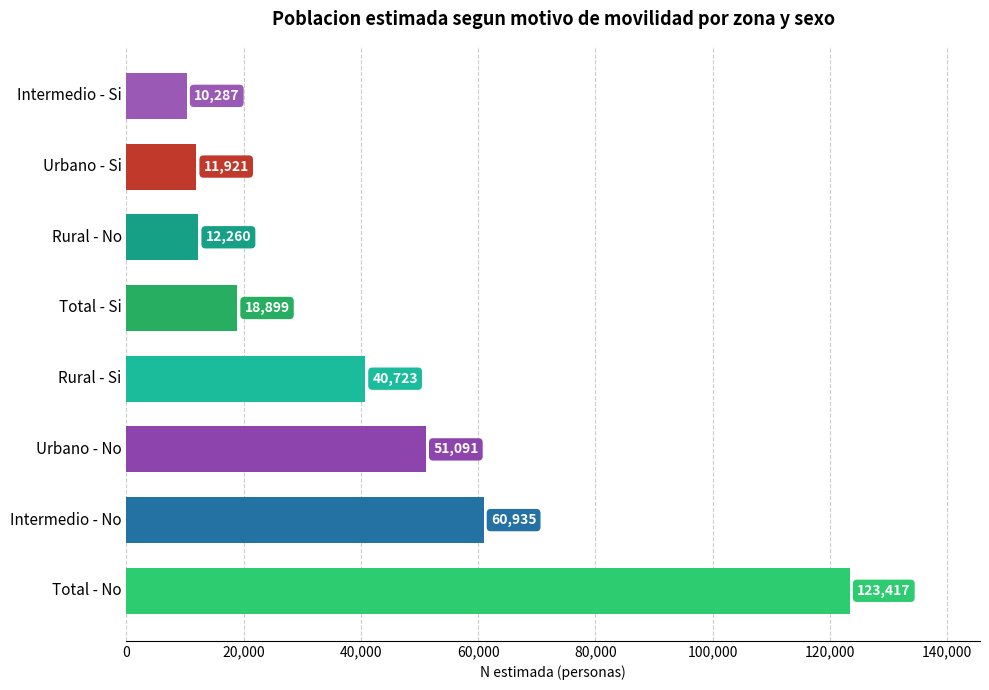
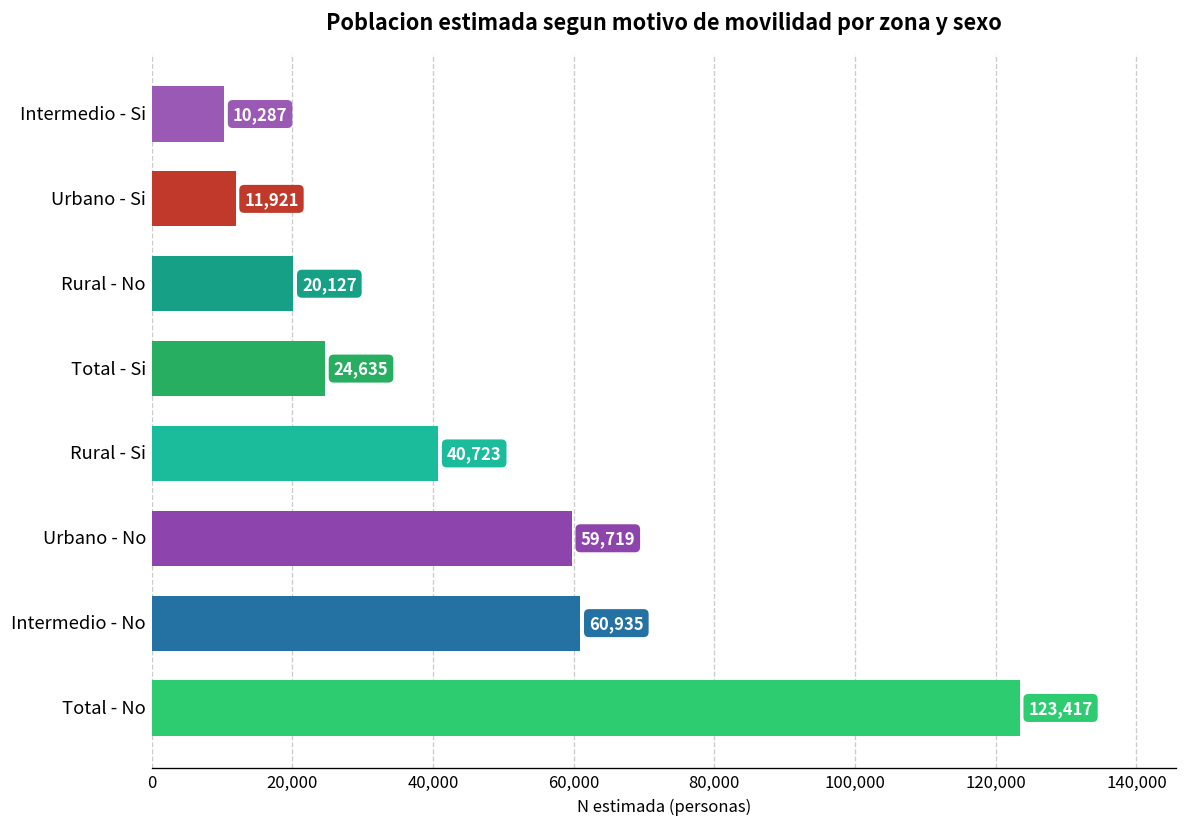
  {
-   "Rural - No": "12,260",
-   "Total - Si": "18,899",
-   "Urbano - No": "51,091"
+   "Rural - No": "20,127",
+   "Total - Si": "24,635",
+   "Urbano - No": "59,719"
  }
